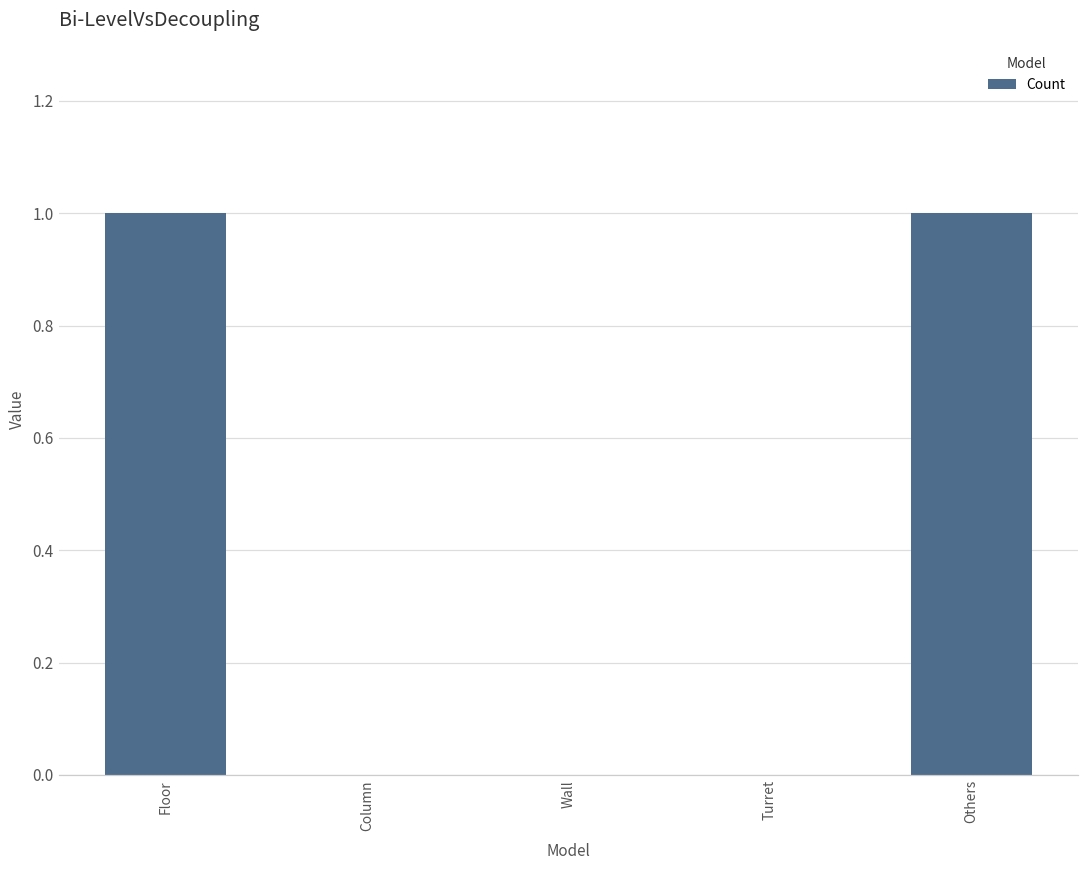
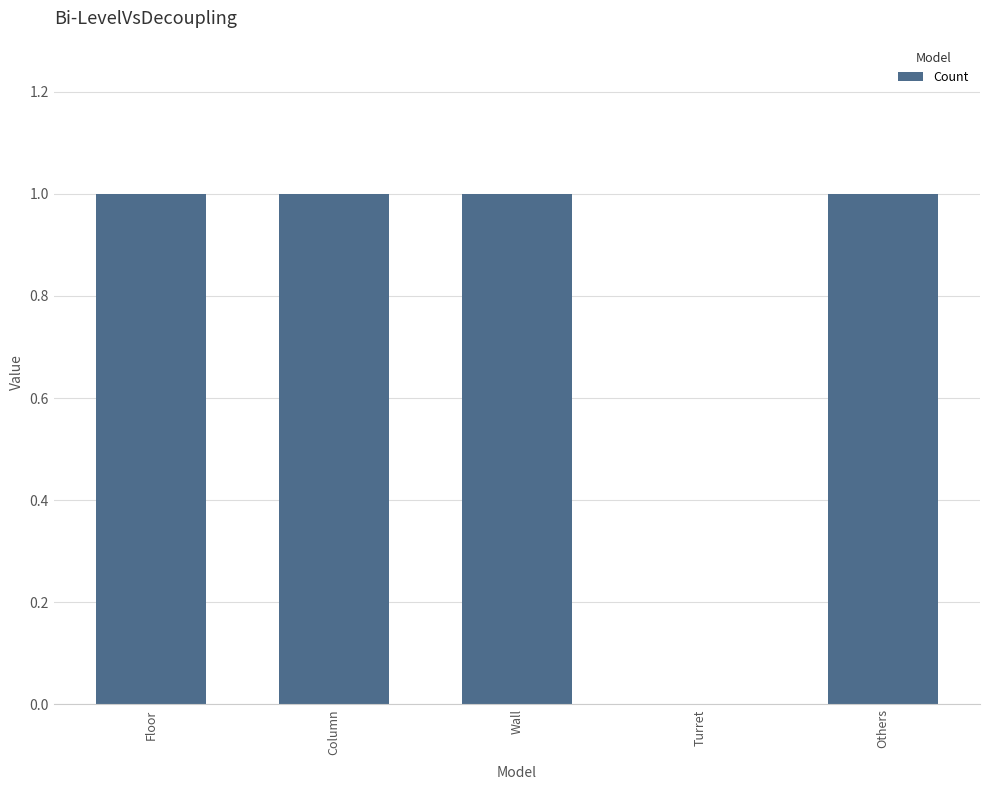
  {
    "Floor": 1,
-   "Column": 0,
-   "Wall": 0,
+   "Column": 1,
+   "Wall": 1,
    "Turret": 0,
    "Others": 1
  }
